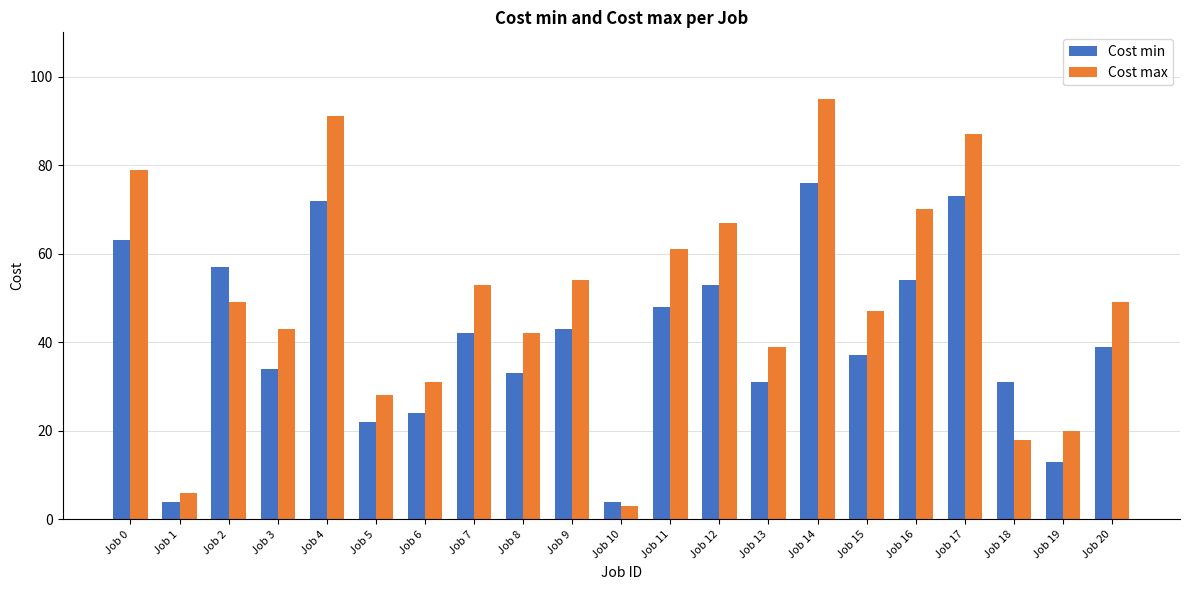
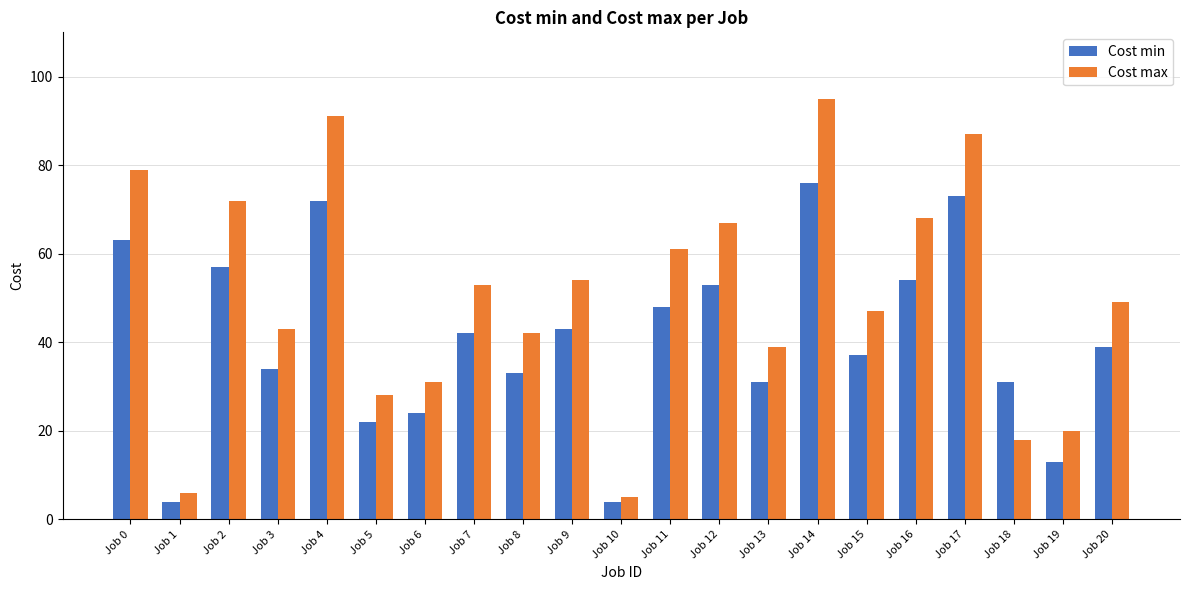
  {
    "Cost min": {
      "Job 0": 63,
      "Job 1": 4,
      "Job 2": 57,
      "Job 3": 34,
      "Job 4": 72,
      "Job 5": 22,
      "Job 6": 24,
      "Job 7": 42,
      "Job 8": 33,
      "Job 9": 43,
      "Job 10": 4,
      "Job 11": 48,
      "Job 12": 53,
      "Job 13": 31,
      "Job 14": 76,
      "Job 15": 37,
      "Job 16": 54,
      "Job 17": 73,
      "Job 18": 31,
      "Job 19": 13,
      "Job 20": 39
    },
    "Cost max": {
      "Job 0": 79,
      "Job 1": 6,
-     "Job 2": 49,
+     "Job 2": 72,
      "Job 3": 43,
      "Job 4": 91,
      "Job 5": 28,
      "Job 6": 31,
      "Job 7": 53,
      "Job 8": 42,
      "Job 9": 54,
-     "Job 10": 3,
+     "Job 10": 5,
      "Job 11": 61,
      "Job 12": 67,
      "Job 13": 39,
      "Job 14": 95,
      "Job 15": 47,
-     "Job 16": 70,
+     "Job 16": 68,
      "Job 17": 87,
      "Job 18": 18,
      "Job 19": 20,
      "Job 20": 49
    }
  }
